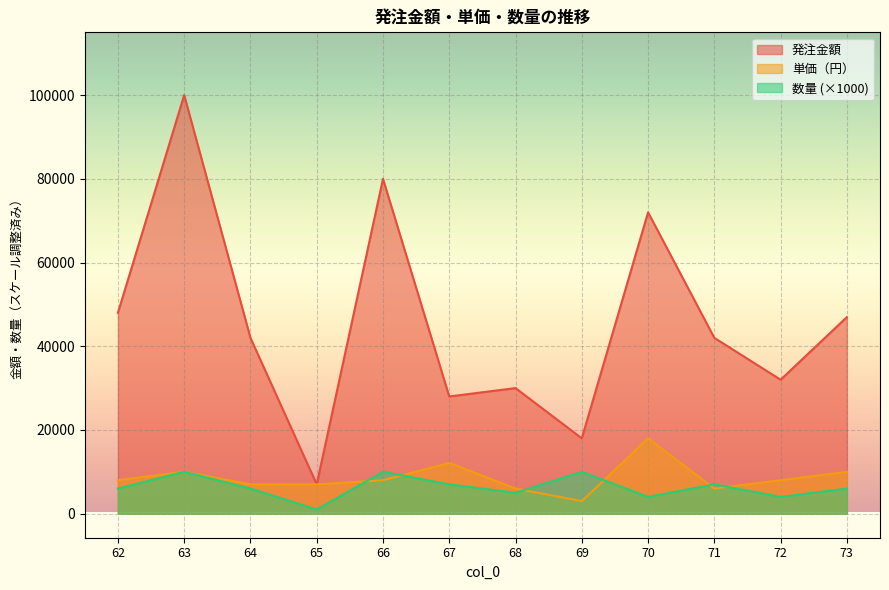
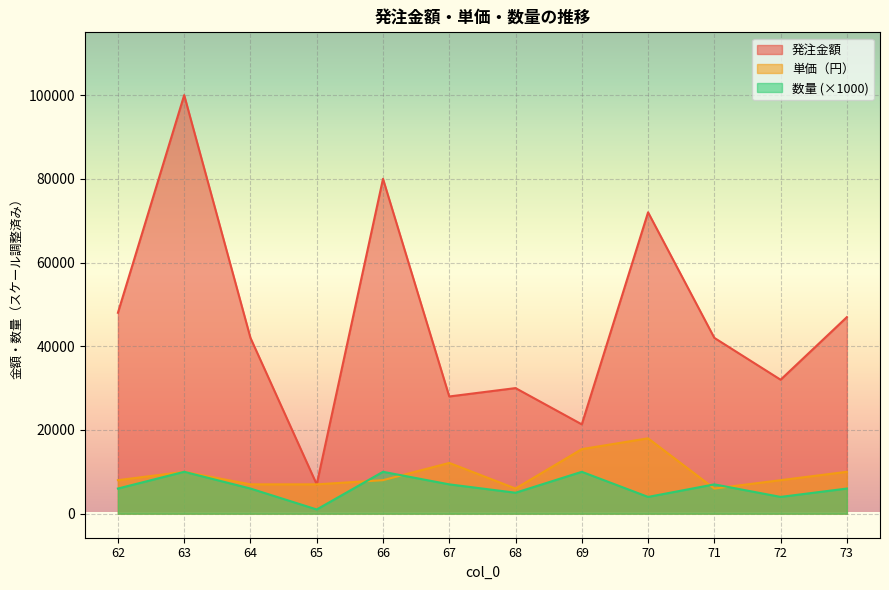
  {
    "発注金額": {
      "62": 48000,
      "63": 100000,
      "64": 42000,
      "66": 80000,
      "67": 28000,
      "68": 30000,
-     "69": 18000,
+     "69": 21000,
      "70": 72000,
      "71": 42000,
      "72": 32000,
      "73": 47000
    },
    "単価（円）": {
      "62": 8000,
      "64": 7000,
      "66": 8000,
      "67": 12000,
      "68": 6000,
-     "69": 3000,
+     "69": 15000,
      "70": 18000,
      "71": 6000,
      "72": 8000,
      "73": 10000
    },
    "数量 (×1000)": {
      "62": 6000,
      "64": 6000,
      "65": 1000,
      "66": 10000,
      "67": 7000,
      "68": 5000,
      "69": 10000,
      "70": 4000,
      "71": 7000,
      "72": 4000,
      "73": 6000
    }
  }
